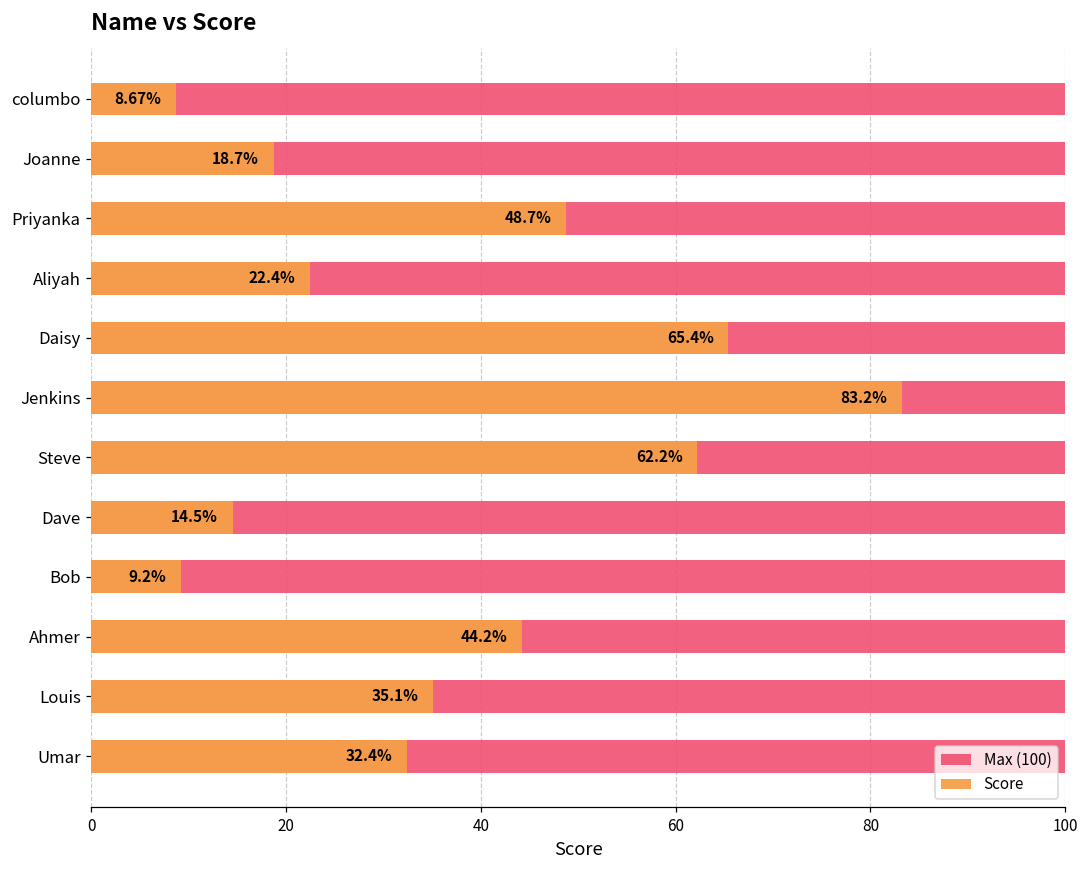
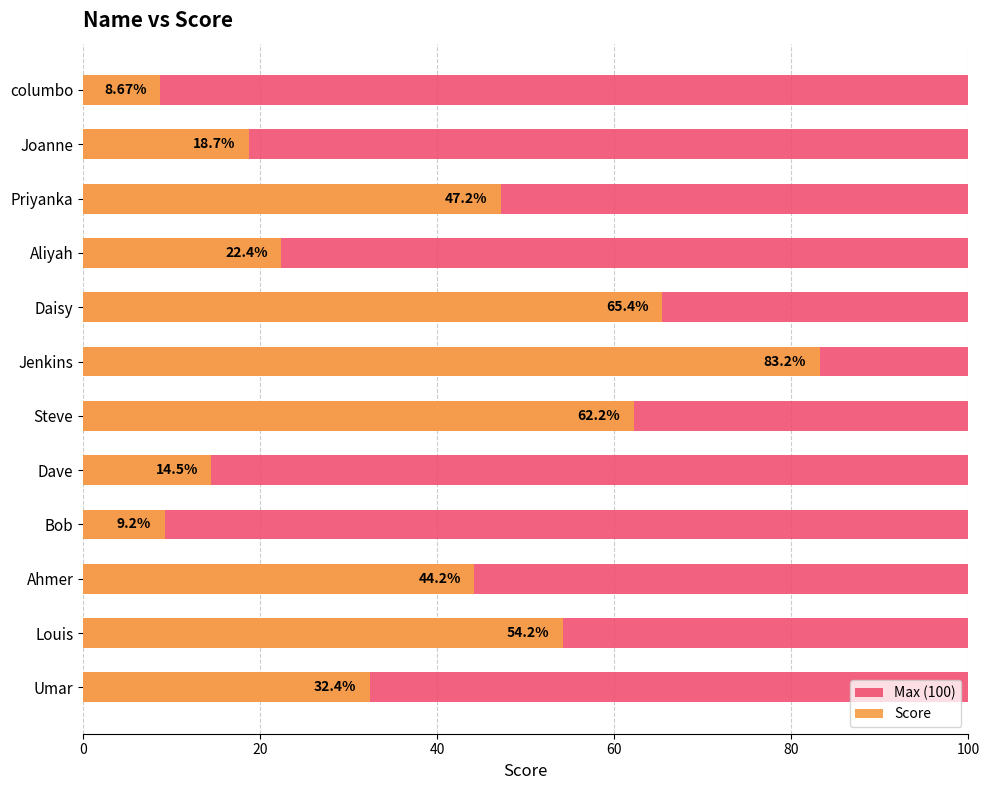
  {
    "Max (100)": {
      "columbo": "100",
      "Joanne": "100",
      "Priyanka": "100",
      "Aliyah": "100",
      "Daisy": "100",
      "Jenkins": "100",
      "Steve": "100",
      "Dave": "100",
      "Bob": "100",
      "Ahmer": "100",
      "Louis": "100",
      "Umar": "100"
    },
    "Score": {
-     "Priyanka": "48.7%",
-     "Louis": "35.1%"
+     "Priyanka": "47.2%",
+     "Louis": "54.2%"
    }
  }
